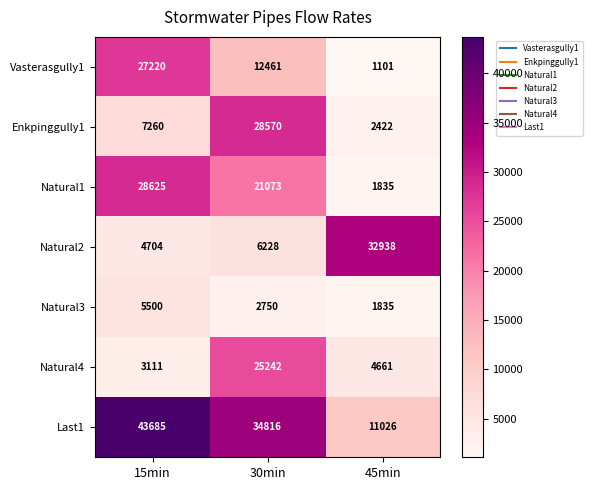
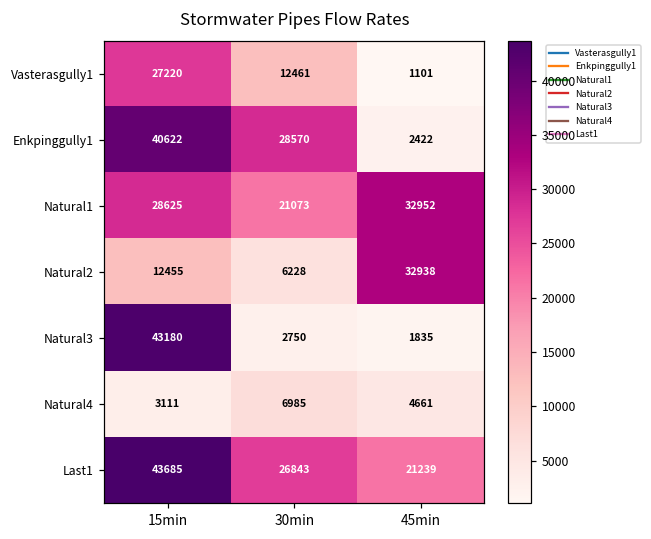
  {
    "Vasterasgully1": {
      "15min": 27220,
      "30min": 12461,
      "45min": 1101
    },
    "Enkpinggully1": {
-     "15min": 7260,
+     "15min": 40622,
      "30min": 28570,
      "45min": 2422
    },
    "Natural1": {
      "15min": 28625,
      "30min": 21073,
-     "45min": 1835
+     "45min": 32952
    },
    "Natural2": {
-     "15min": 4704,
+     "15min": 12455,
      "30min": 6228,
      "45min": 32938
    },
    "Natural3": {
-     "15min": 5500,
+     "15min": 43180,
      "30min": 2750,
      "45min": 1835
    },
    "Natural4": {
      "15min": 3111,
-     "30min": 25242,
+     "30min": 6985,
      "45min": 4661
    },
    "Last1": {
      "15min": 43685,
-     "30min": 34816,
-     "45min": 11026
+     "30min": 26843,
+     "45min": 21239
    }
  }
